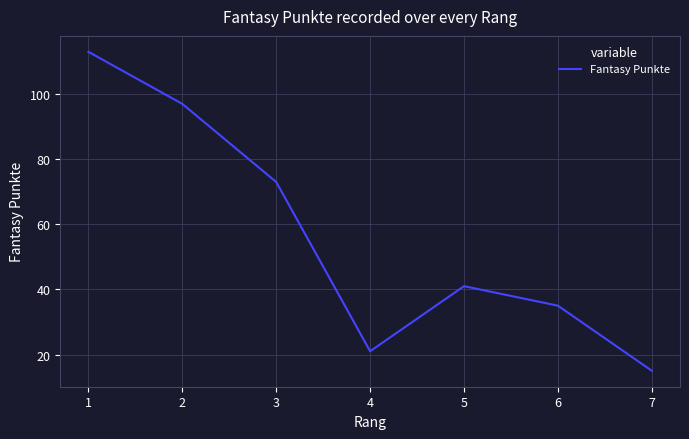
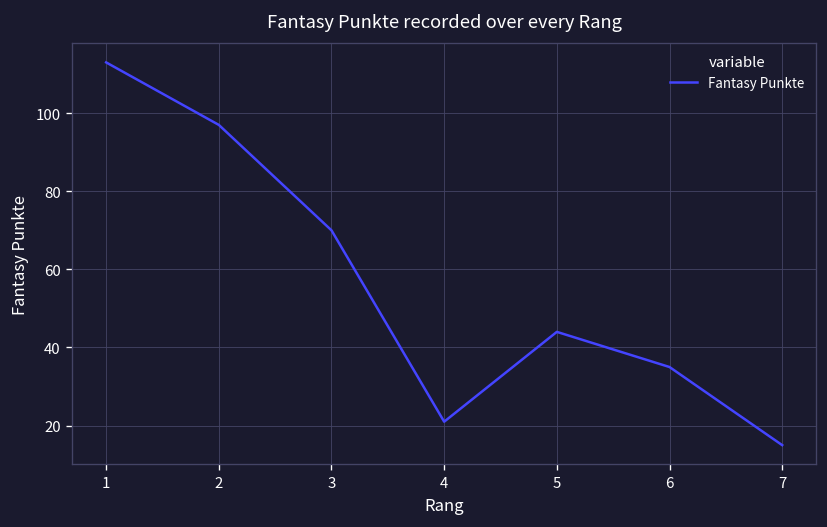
  {
    "1": 113,
    "2": 97,
-   "3": 73,
+   "3": 70,
    "4": 21,
-   "5": 41,
+   "5": 44,
    "6": 35,
    "7": 15
  }
